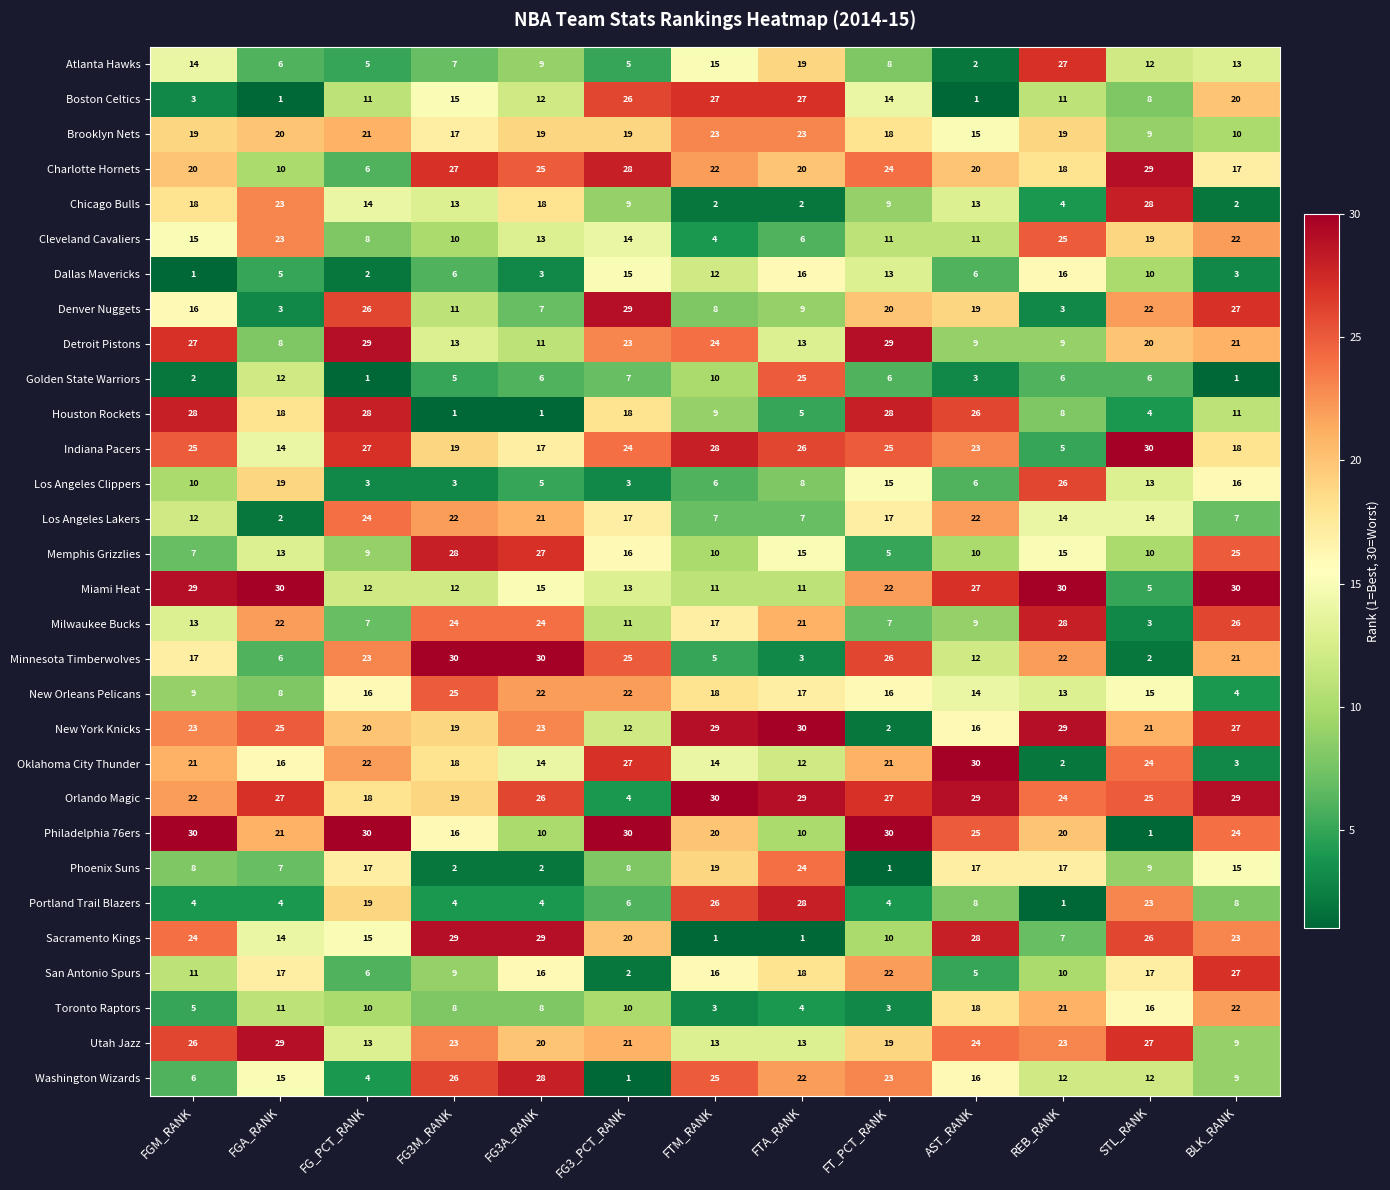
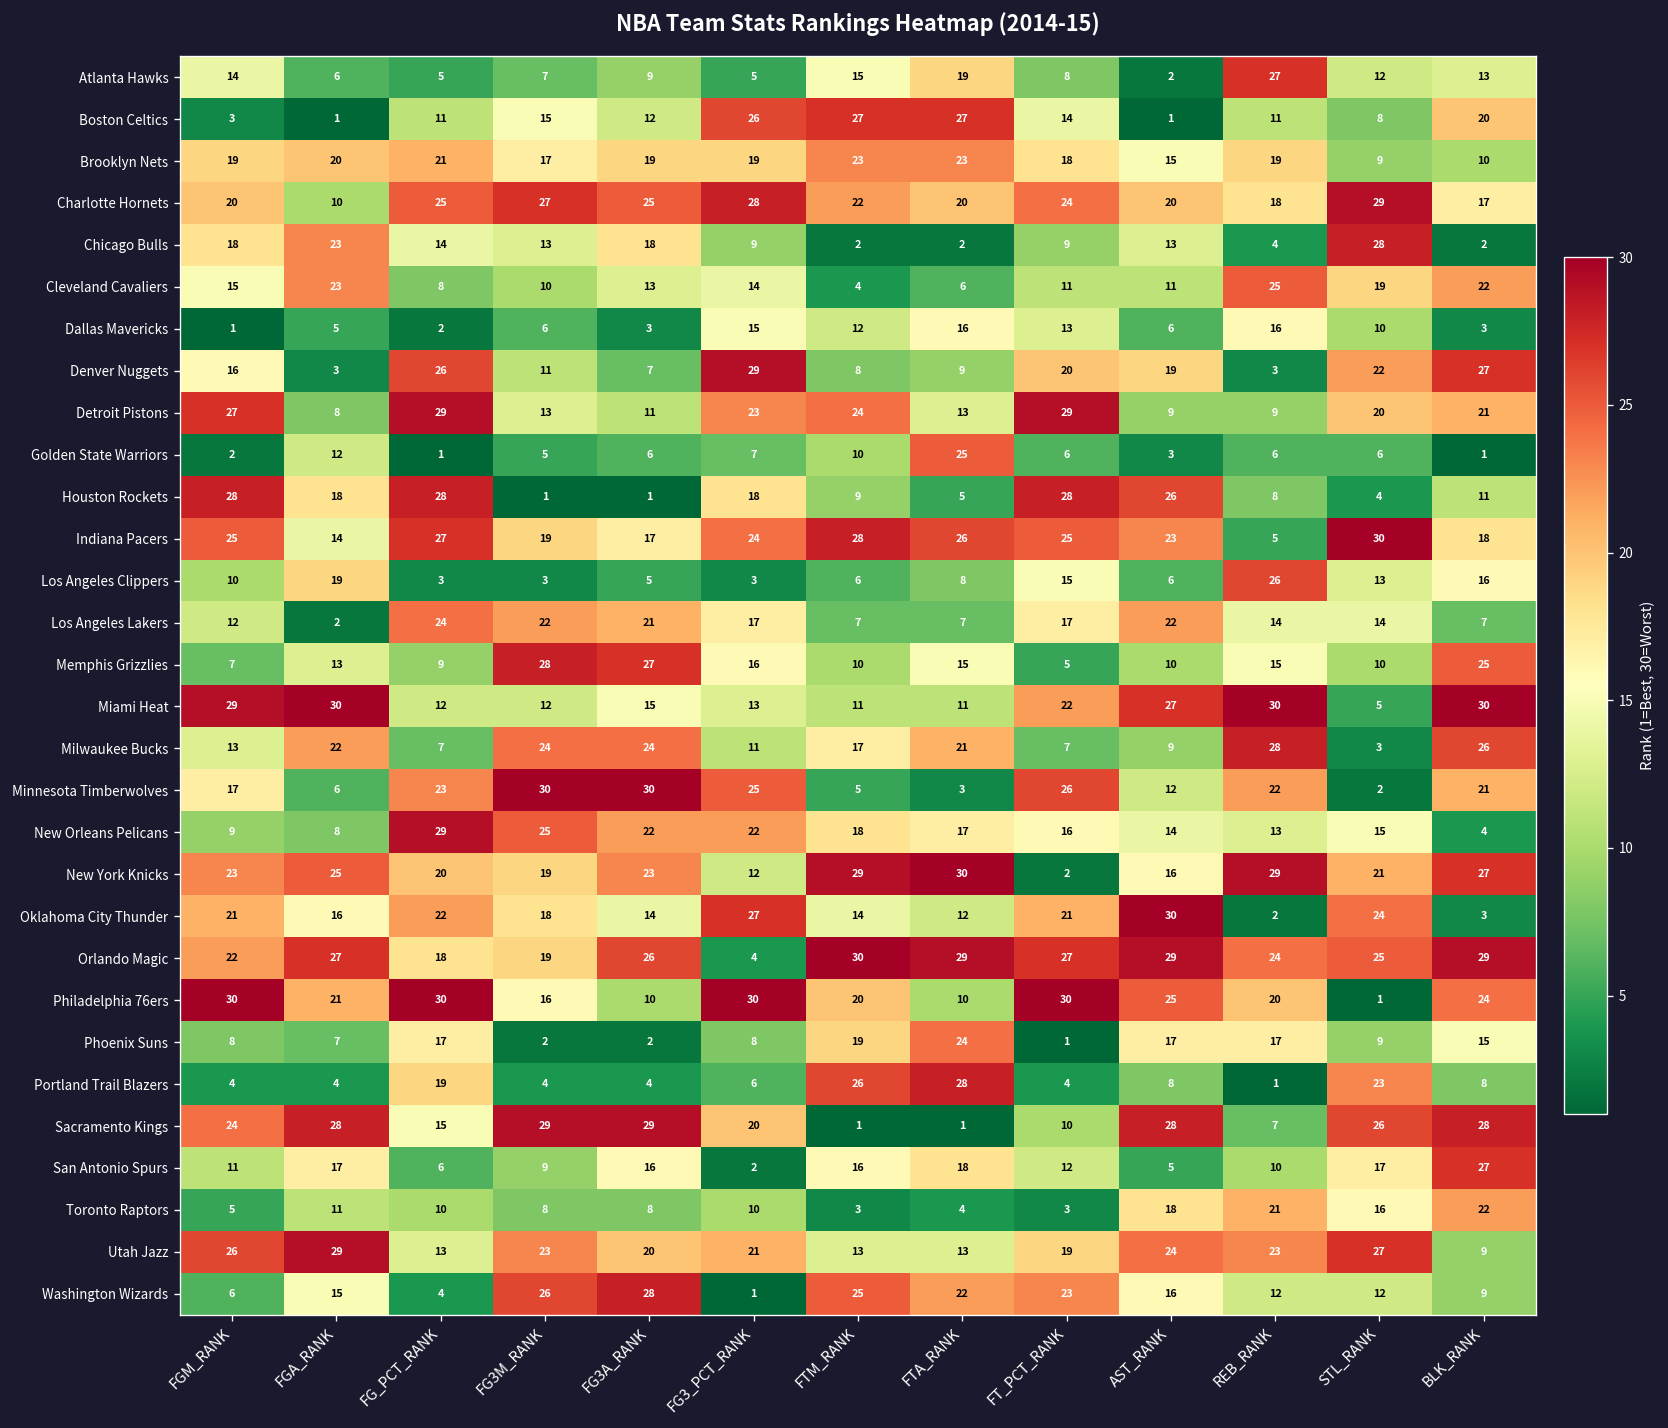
  {
    "Charlotte Hornets": {
      "FGM_RANK": 20,
      "FGA_RANK": 10,
-     "FG_PCT_RANK": 6,
+     "FG_PCT_RANK": 25,
      "FG3M_RANK": 27,
      "FG3A_RANK": 25,
      "FG3_PCT_RANK": 28,
      "FTM_RANK": 22,
      "FTA_RANK": 20,
      "FT_PCT_RANK": 24,
      "AST_RANK": 20,
      "REB_RANK": 18,
      "STL_RANK": 29,
      "BLK_RANK": 17
    },
    "New Orleans Pelicans": {
      "FGM_RANK": 9,
      "FGA_RANK": 8,
-     "FG_PCT_RANK": 16,
+     "FG_PCT_RANK": 29,
      "FG3M_RANK": 25,
      "FG3A_RANK": 22,
      "FG3_PCT_RANK": 22,
      "FTM_RANK": 18,
      "FTA_RANK": 17,
      "FT_PCT_RANK": 16,
      "AST_RANK": 14,
      "REB_RANK": 13,
      "STL_RANK": 15,
      "BLK_RANK": 4
    },
    "Sacramento Kings": {
      "FGM_RANK": 24,
-     "FGA_RANK": 14,
+     "FGA_RANK": 28,
      "FG_PCT_RANK": 15,
      "FG3M_RANK": 29,
      "FG3A_RANK": 29,
      "FG3_PCT_RANK": 20,
      "FTM_RANK": 1,
      "FTA_RANK": 1,
      "FT_PCT_RANK": 10,
      "AST_RANK": 28,
      "REB_RANK": 7,
      "STL_RANK": 26,
-     "BLK_RANK": 23
+     "BLK_RANK": 28
    },
    "San Antonio Spurs": {
      "FGM_RANK": 11,
      "FGA_RANK": 17,
      "FG_PCT_RANK": 6,
      "FG3M_RANK": 9,
      "FG3A_RANK": 16,
      "FG3_PCT_RANK": 2,
      "FTM_RANK": 16,
      "FTA_RANK": 18,
-     "FT_PCT_RANK": 22,
+     "FT_PCT_RANK": 12,
      "AST_RANK": 5,
      "REB_RANK": 10,
      "STL_RANK": 17,
      "BLK_RANK": 27
    }
  }
